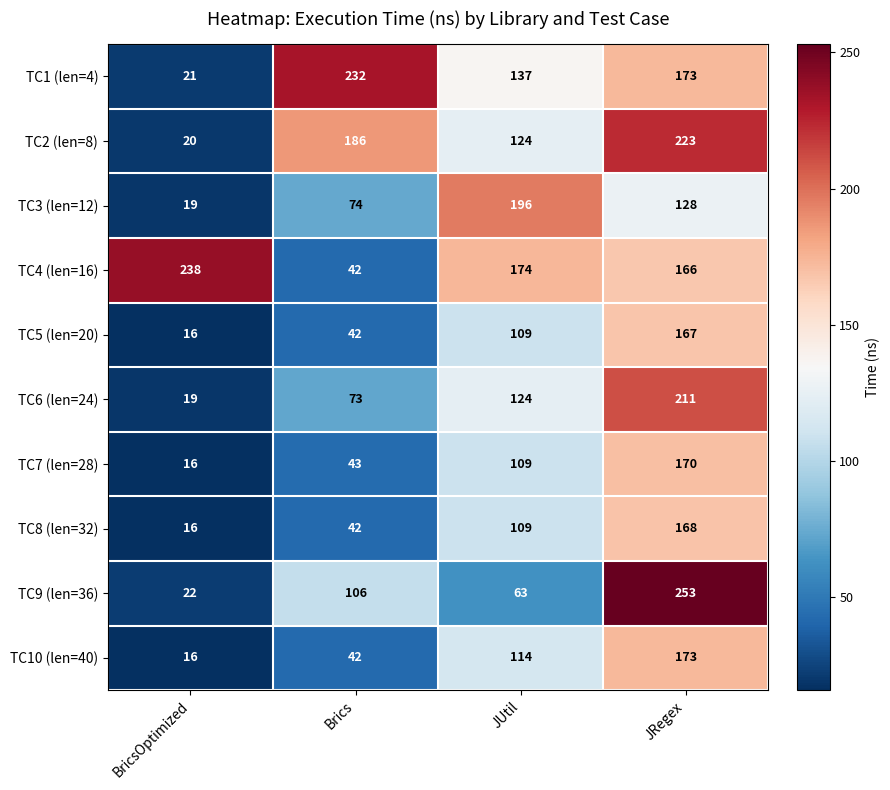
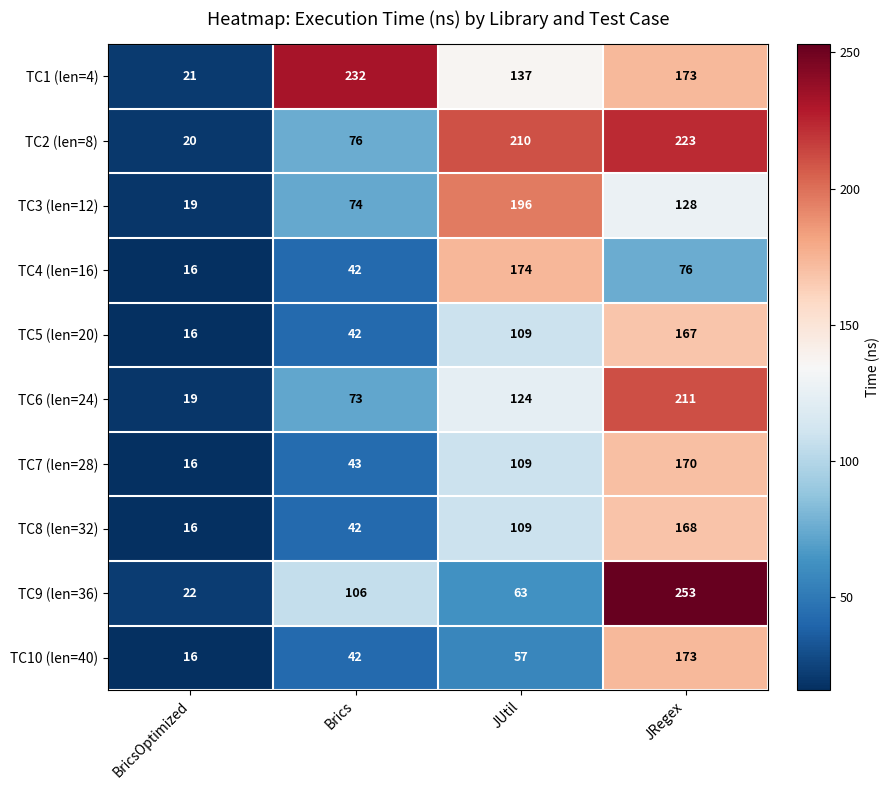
  {
    "TC1 (len=4)": {
      "BricsOptimized": 21,
      "Brics": 232,
      "JUtil": 137,
      "JRegex": 173
    },
    "TC2 (len=8)": {
      "BricsOptimized": 20,
-     "Brics": 186,
-     "JUtil": 124,
+     "Brics": 76,
+     "JUtil": 210,
      "JRegex": 223
    },
    "TC3 (len=12)": {
      "BricsOptimized": 19,
      "Brics": 74,
      "JUtil": 196,
      "JRegex": 128
    },
    "TC4 (len=16)": {
-     "BricsOptimized": 238,
+     "BricsOptimized": 16,
      "Brics": 42,
      "JUtil": 174,
-     "JRegex": 166
+     "JRegex": 76
    },
    "TC5 (len=20)": {
      "BricsOptimized": 16,
      "Brics": 42,
      "JUtil": 109,
      "JRegex": 167
    },
    "TC6 (len=24)": {
      "BricsOptimized": 19,
      "Brics": 73,
      "JUtil": 124,
      "JRegex": 211
    },
    "TC7 (len=28)": {
      "BricsOptimized": 16,
      "Brics": 43,
      "JUtil": 109,
      "JRegex": 170
    },
    "TC8 (len=32)": {
      "BricsOptimized": 16,
      "Brics": 42,
      "JUtil": 109,
      "JRegex": 168
    },
    "TC9 (len=36)": {
      "BricsOptimized": 22,
      "Brics": 106,
      "JUtil": 63,
      "JRegex": 253
    },
    "TC10 (len=40)": {
      "BricsOptimized": 16,
      "Brics": 42,
-     "JUtil": 114,
+     "JUtil": 57,
      "JRegex": 173
    }
  }
